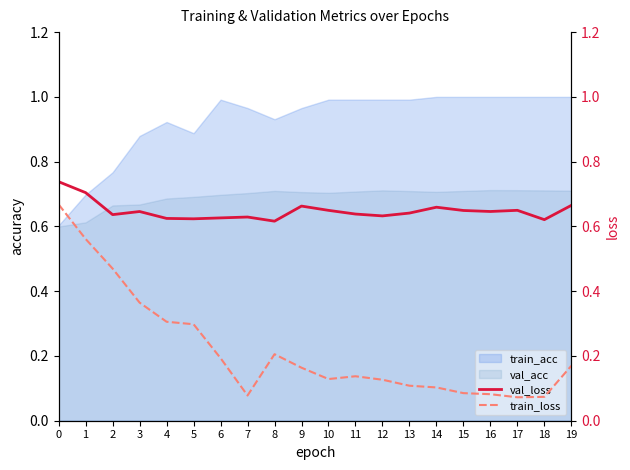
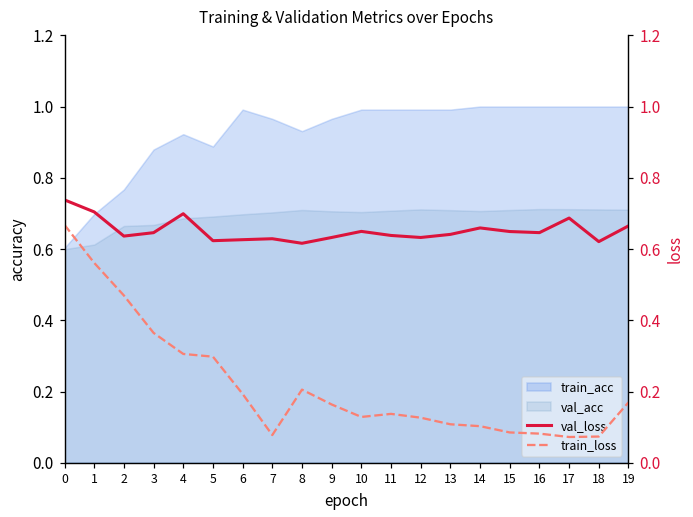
  {
    "val_loss": {
      "0": 0.74,
      "1": 0.70,
      "2": 0.64,
      "3": 0.65,
-     "4": 0.62,
+     "4": 0.70,
      "5": 0.62,
      "6": 0.63,
      "7": 0.63,
      "8": 0.62,
-     "9": 0.66,
+     "9": 0.63,
      "10": 0.65,
      "11": 0.64,
      "12": 0.63,
      "13": 0.64,
      "14": 0.66,
      "15": 0.65,
      "16": 0.65,
-     "17": 0.65,
+     "17": 0.69,
      "18": 0.62,
      "19": 0.67
    },
    "train_loss": {
      "0": 0.67,
      "1": 0.56,
      "2": 0.47,
      "3": 0.36,
      "4": 0.31,
      "5": 0.30,
      "6": 0.19,
      "7": 0.08,
      "8": 0.21,
      "9": 0.16,
      "10": 0.13,
      "11": 0.14,
      "12": 0.13,
      "13": 0.11,
      "14": 0.10,
      "15": 0.09,
      "19": 0.17
    }
  }
